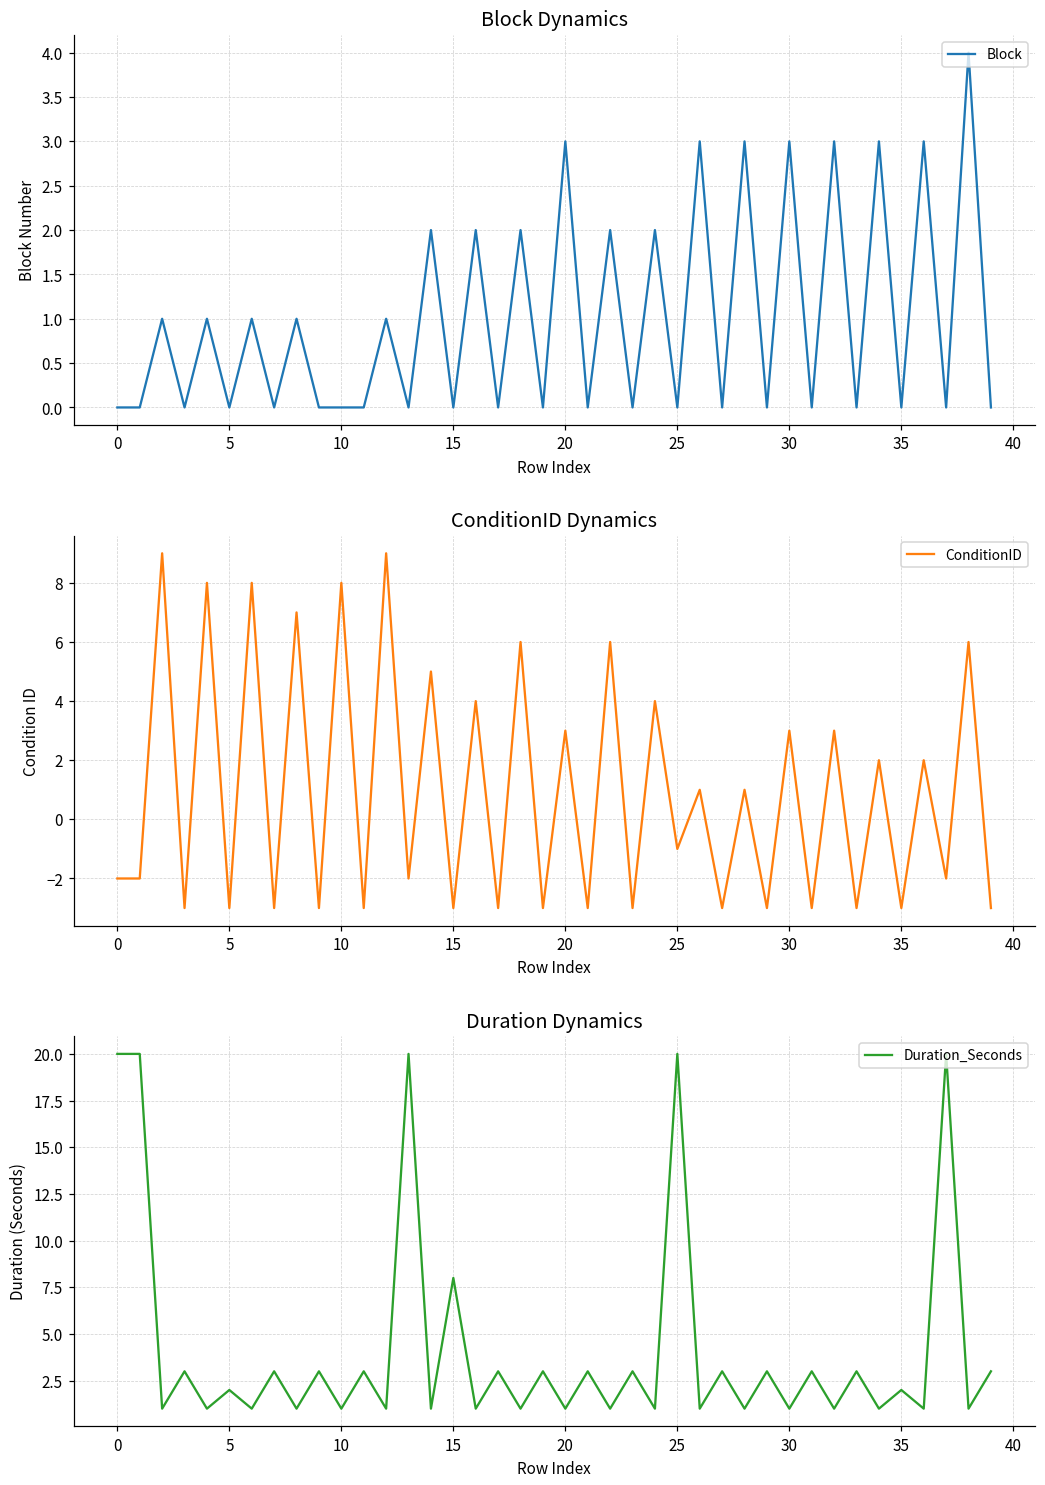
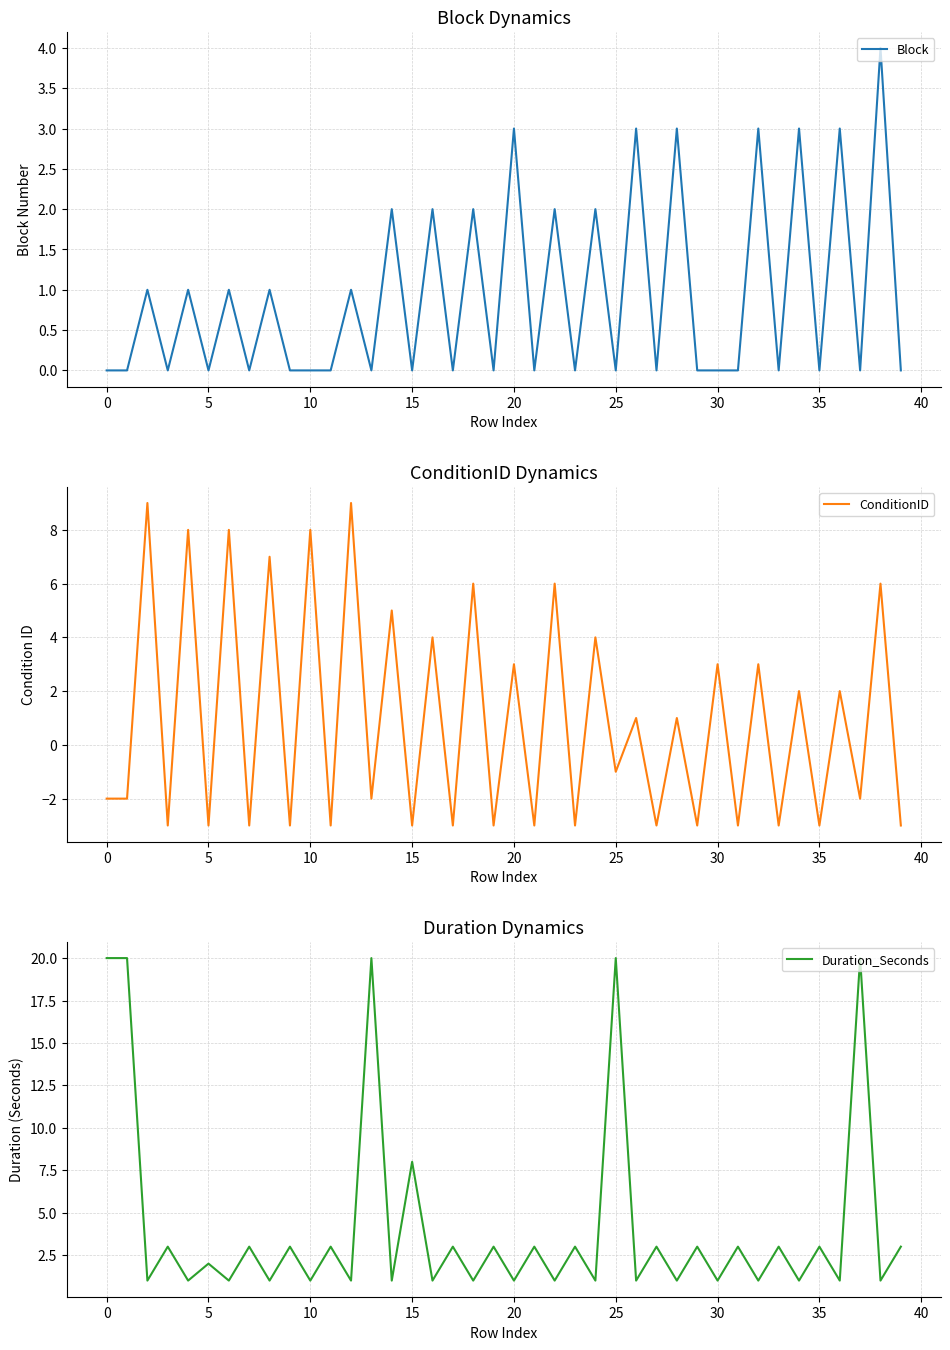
  {
    "Block Dynamics": {
      "0": 0,
      "5": 0,
      "10": 0,
      "15": 0,
      "20": 3,
      "25": 0,
-     "30": 3,
+     "30": 0,
      "35": 0
    },
    "ConditionID Dynamics": {
      "0": -2.0,
      "5": -3.0,
      "10": 8.0,
      "15": -3.0,
      "20": 3.0,
      "25": -1.0,
      "30": 3.0,
      "35": -3.0
    },
    "Duration Dynamics": {
      "0": 20,
      "5": 2,
      "10": 1,
      "15": 8,
      "20": 1,
      "25": 20,
      "30": 1,
-     "35": 2
+     "35": 3
    }
  }
